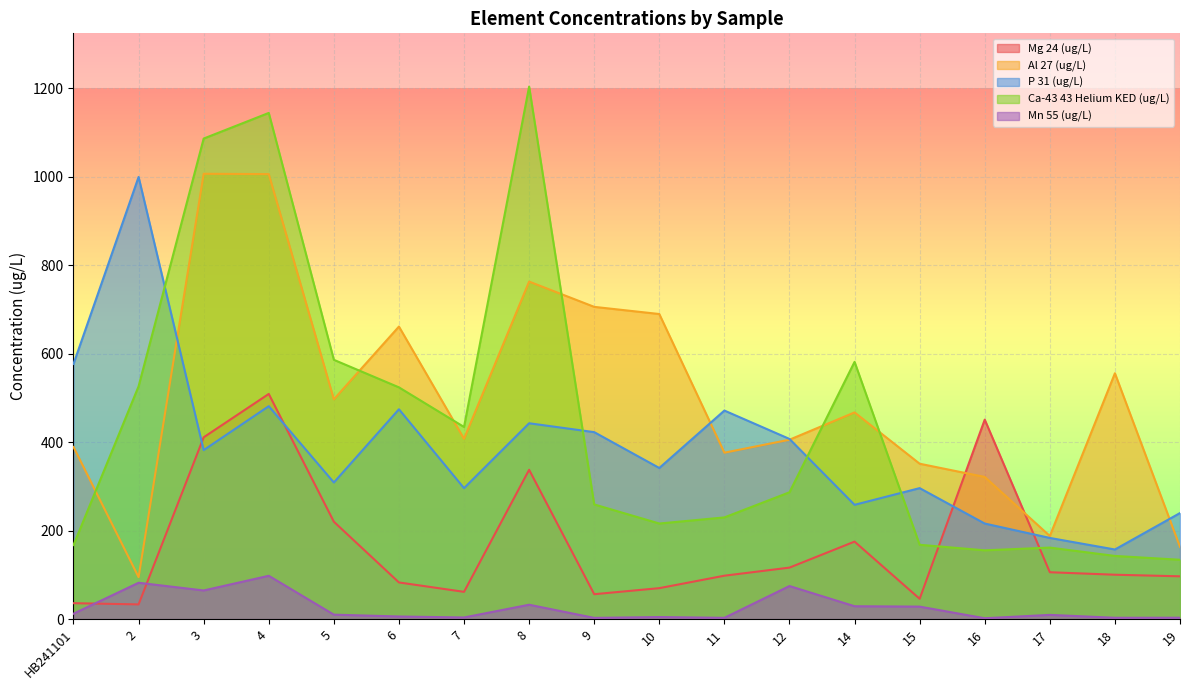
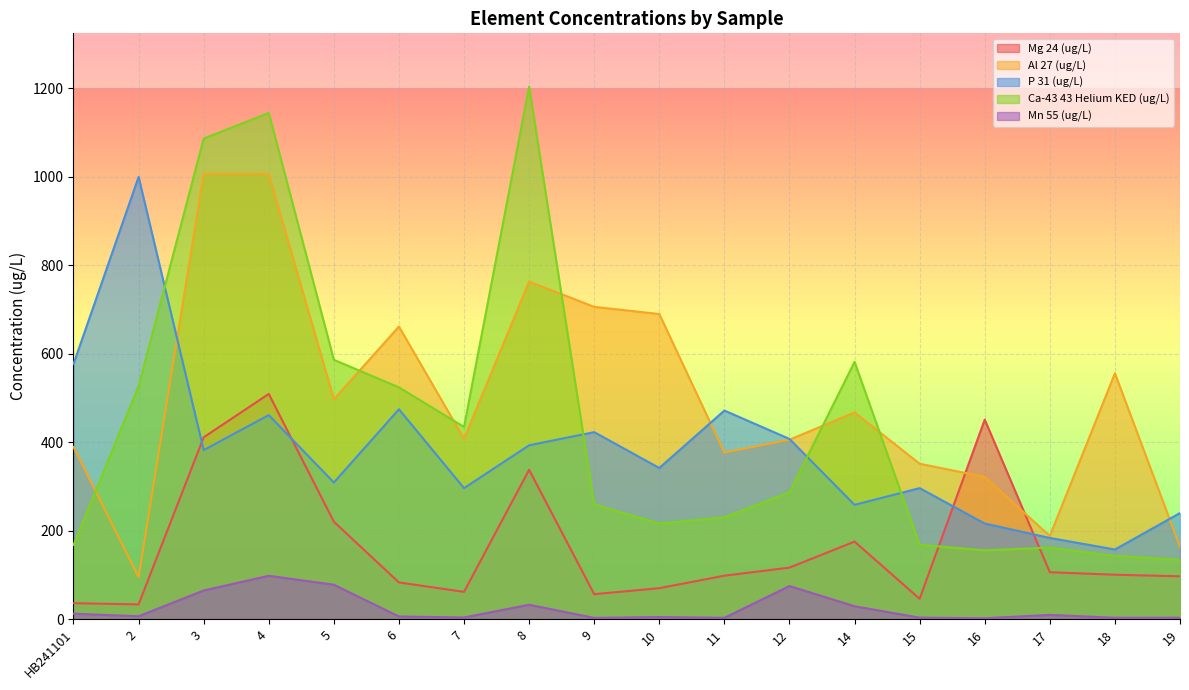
  {
    "Mg 24 (ug/L)": {
      "HB241101": 40,
      "2": 30,
      "3": 410,
      "4": 510,
      "5": 220,
      "6": 80,
      "7": 60,
      "8": 340,
      "9": 60,
      "10": 70,
      "11": 100,
      "12": 120,
      "14": 180,
      "15": 50,
      "16": 450,
      "17": 110,
      "18": 100,
      "19": 100
    },
    "Al 27 (ug/L)": {
      "HB241101": 390,
      "2": 90,
      "3": 1010,
      "4": 1010,
      "5": 500,
      "6": 660,
      "7": 410,
      "8": 760,
      "9": 710,
      "10": 690,
      "11": 380,
      "14": 470,
      "15": 350,
      "16": 320,
      "18": 560,
      "19": 160
    },
    "P 31 (ug/L)": {
      "HB241101": 580,
      "2": 1000,
      "3": 380,
-     "4": 480,
+     "4": 460,
      "5": 310,
      "6": 470,
      "7": 300,
-     "8": 440,
+     "8": 390,
      "9": 420,
      "10": 340,
      "11": 470,
      "14": 260,
      "15": 300,
      "16": 220,
      "18": 160,
      "19": 240
    },
    "Ca-43 43 Helium KED (ug/L)": {
      "HB241101": 170,
      "2": 530,
      "3": 1090,
      "4": 1140,
      "5": 590,
      "6": 520,
      "7": 430,
      "8": 1200,
      "9": 260,
      "10": 220,
      "11": 230,
      "12": 290,
      "14": 580,
      "15": 170,
      "16": 160,
      "17": 160,
      "18": 140,
      "19": 130
    },
    "Mn 55 (ug/L)": {
      "HB241101": 10,
-     "2": 80,
+     "2": 10,
      "3": 60,
      "4": 100,
-     "5": 10,
+     "5": 80,
      "6": 10,
      "7": 0,
      "8": 30,
      "9": 0,
      "10": 0,
      "11": 0,
      "12": 70,
      "14": 30,
-     "15": 30,
+     "15": 0,
      "16": 0,
      "17": 10,
      "18": 0,
      "19": 0
    }
  }
